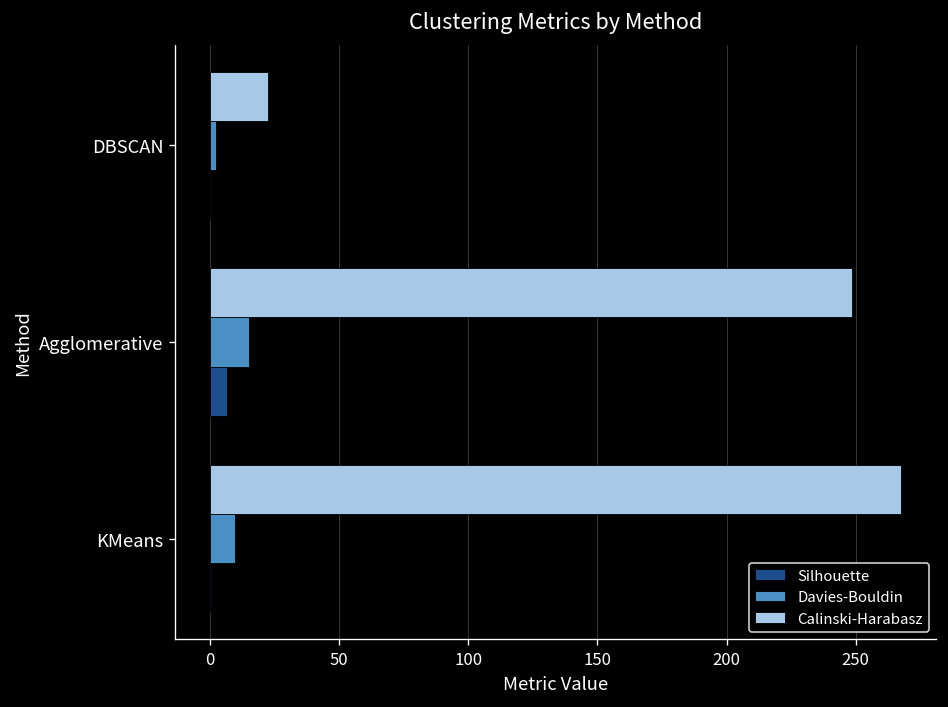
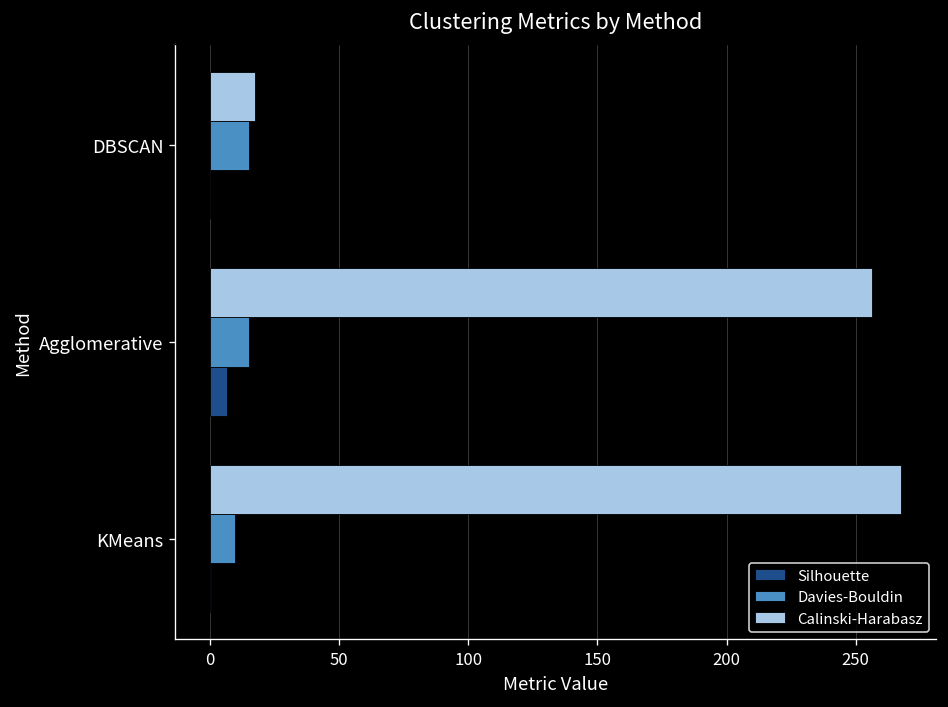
  {
    "Silhouette": {
      "Agglomerative": 7
    },
    "Davies-Bouldin": {
-     "DBSCAN": 2,
+     "DBSCAN": 15,
      "Agglomerative": 15,
      "KMeans": 10
    },
    "Calinski-Harabasz": {
-     "DBSCAN": 22,
-     "Agglomerative": 249,
+     "DBSCAN": 17,
+     "Agglomerative": 256,
      "KMeans": 268
    }
  }
